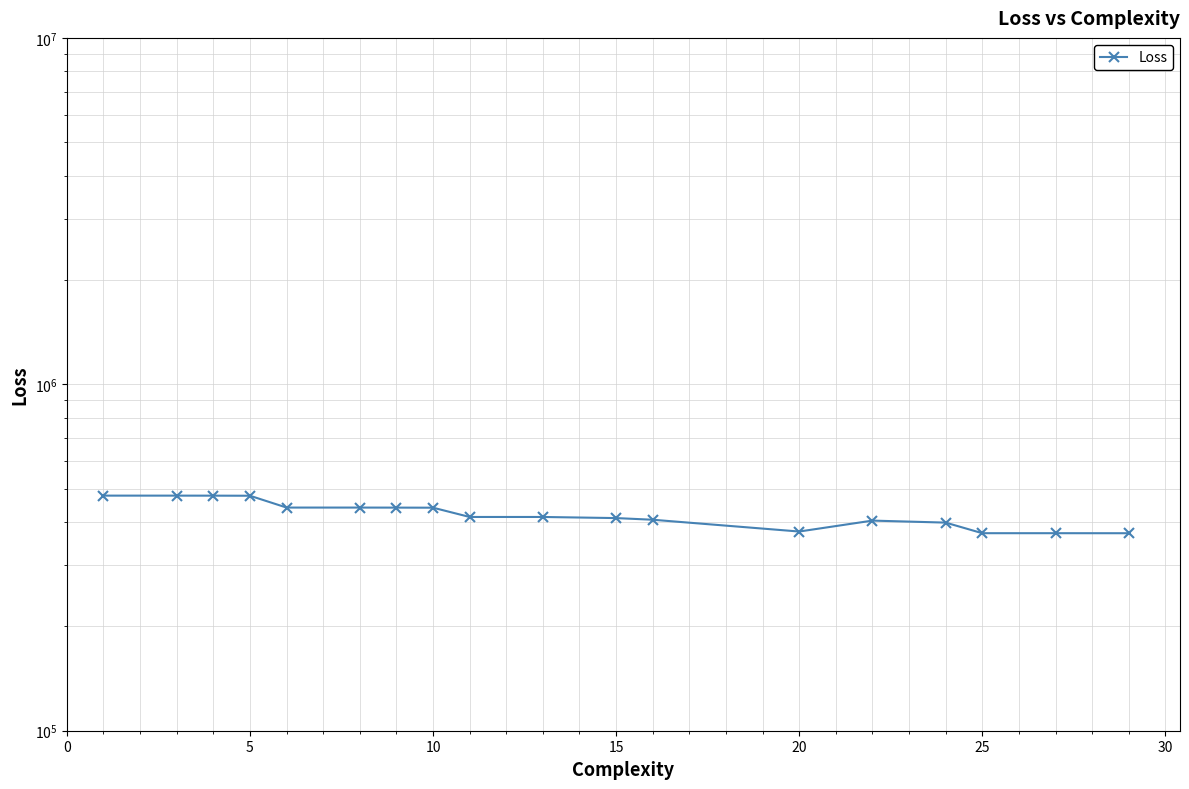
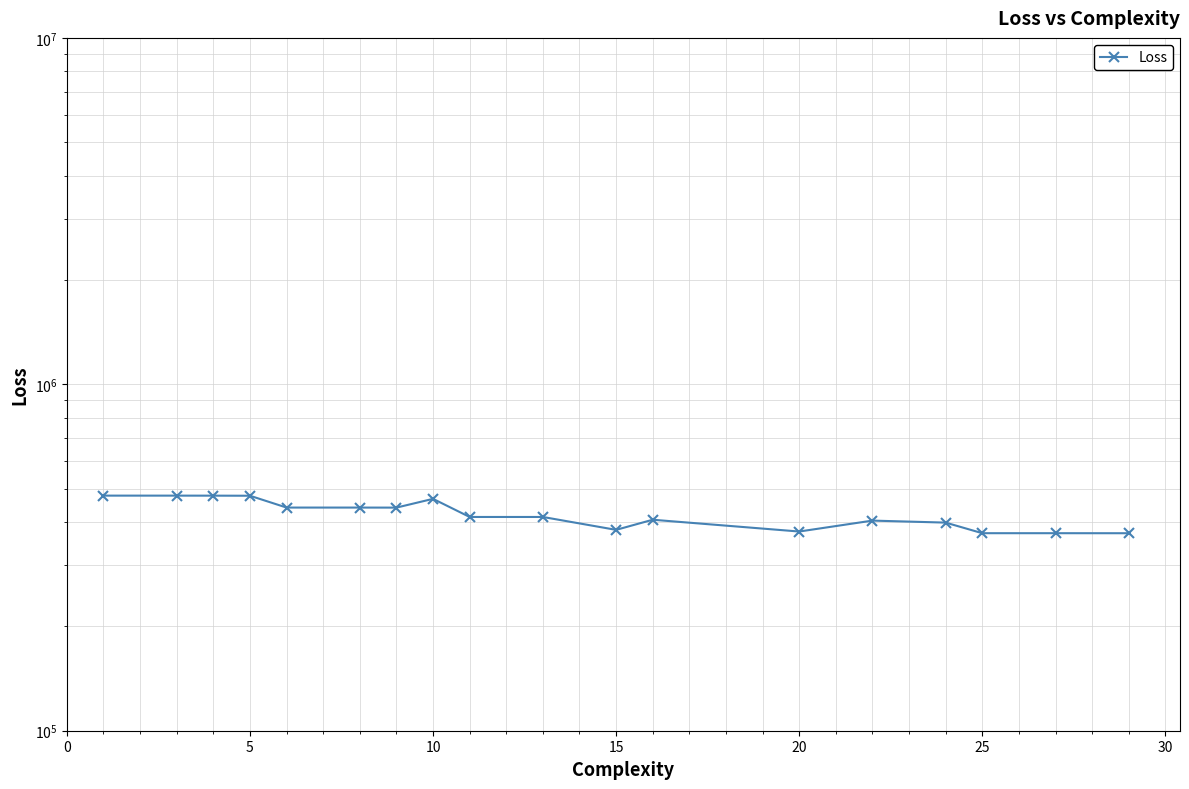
  {
    "5": 480000,
-   "10": 440000,
-   "15": 410000,
+   "10": 470000,
+   "15": 380000,
    "20": 380000,
    "25": 370000
  }
